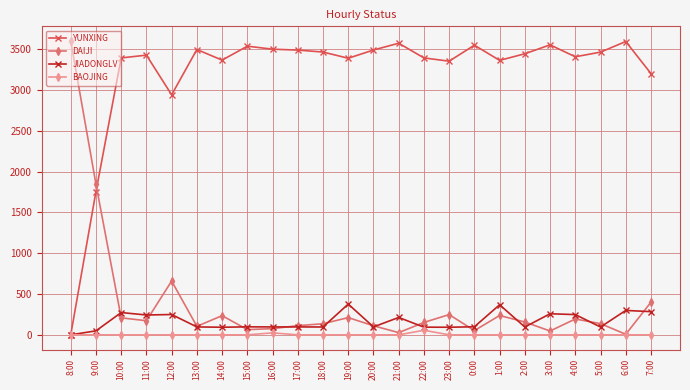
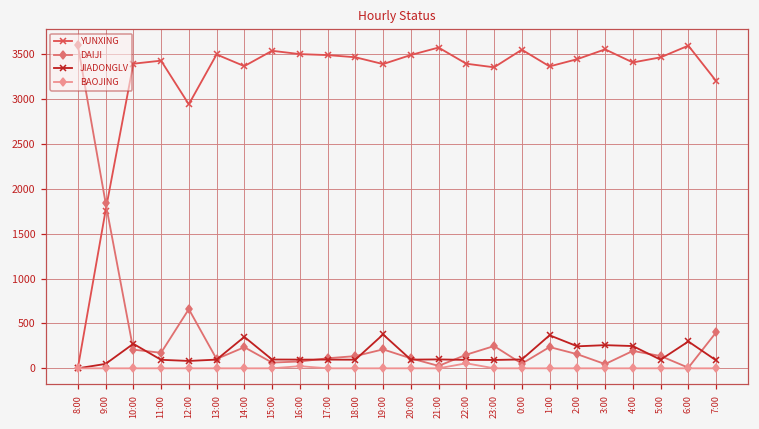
  {
    "JIADONGLV": {
      "9:00": 0,
      "10:00": 300,
-     "11:00": 200,
-     "12:00": 200,
-     "14:00": 100,
+     "11:00": 100,
+     "12:00": 100,
+     "14:00": 400,
      "15:00": 100,
      "18:00": 100,
      "19:00": 400,
-     "21:00": 200,
+     "21:00": 100,
      "22:00": 100,
      "23:00": 100,
      "0:00": 100,
      "1:00": 400,
-     "2:00": 100,
+     "2:00": 200,
      "3:00": 300,
      "4:00": 200,
      "5:00": 100,
      "6:00": 300,
-     "7:00": 300
+     "7:00": 100
    }
  }
